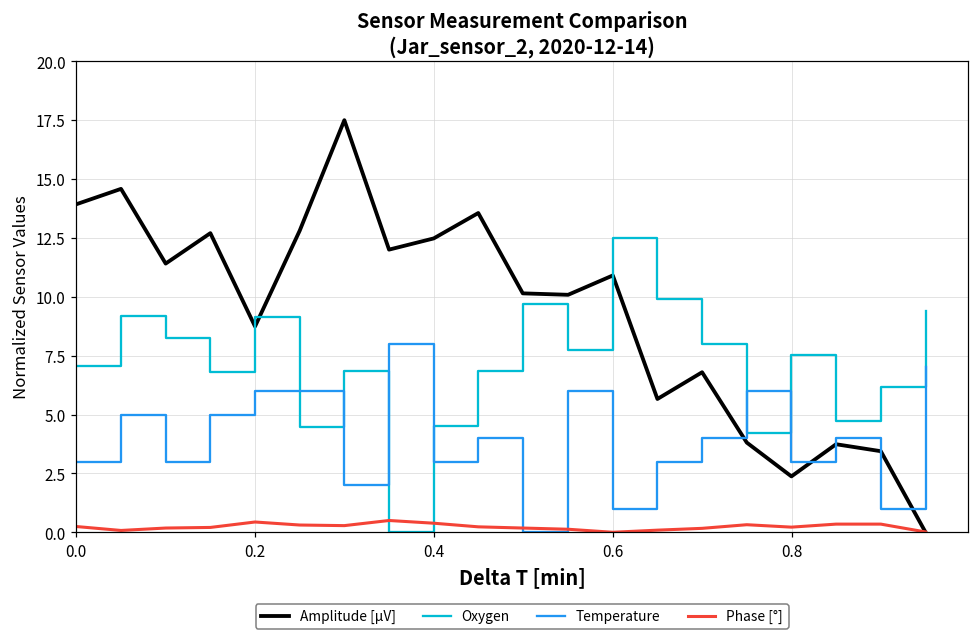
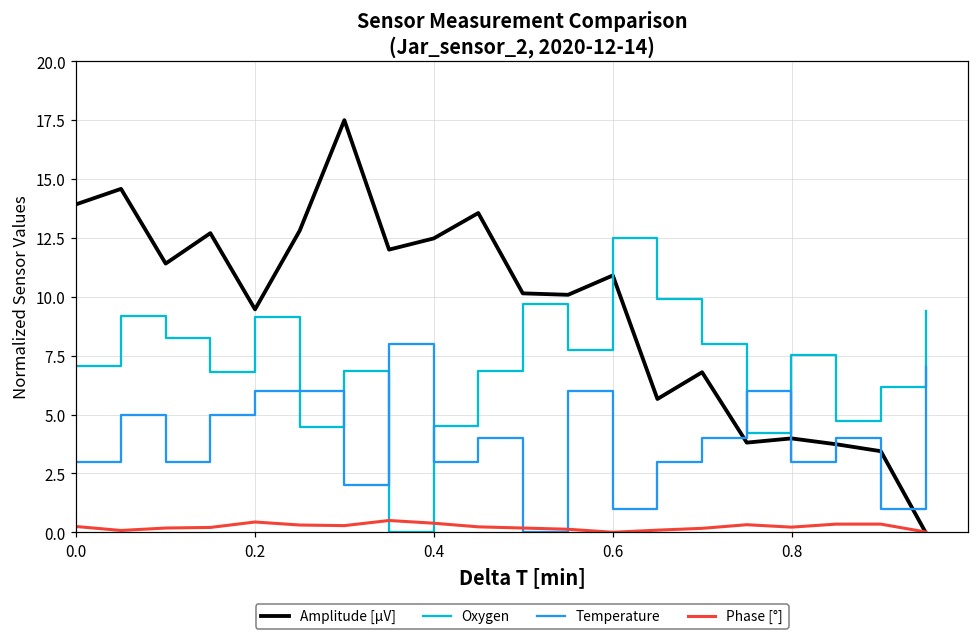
  {
    "Amplitude [µV]": {
      "0.0": 13.9,
-     "0.2": 8.7,
+     "0.2": 9.5,
      "0.4": 12.5,
      "0.6": 10.9,
-     "0.8": 2.4
+     "0.8": 4.0
    },
    "Phase [°]": {
      "0.0": 0.2,
      "0.2": 0.4,
      "0.4": 0.4,
      "0.6": 0.0,
      "0.8": 0.2
    }
  }
